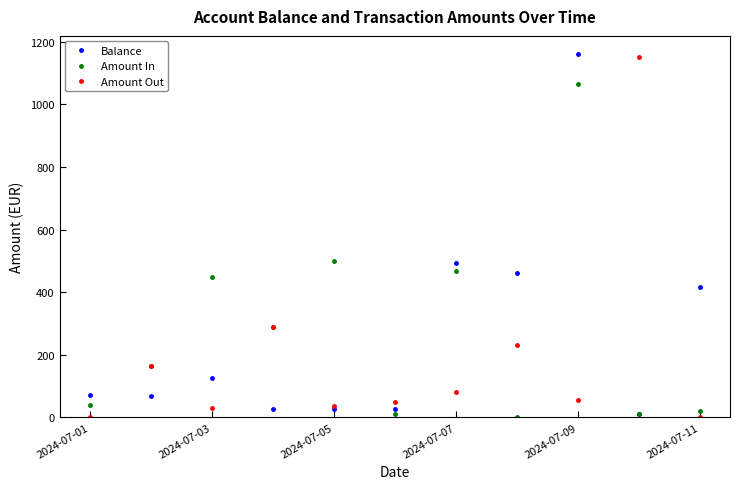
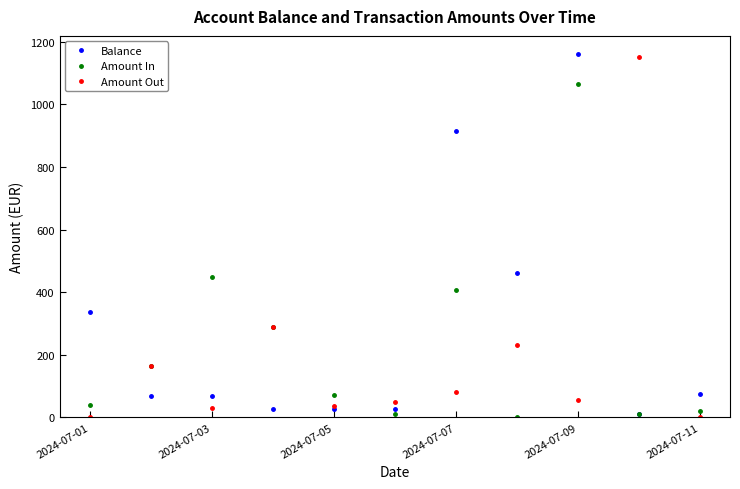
  {
    "Balance": {
-     "2024-07-01": 70,
-     "2024-07-03": 130,
-     "2024-07-07": 490,
+     "2024-07-01": 340,
+     "2024-07-03": 70,
+     "2024-07-07": 920,
      "2024-07-09": 1160,
-     "2024-07-11": 410
+     "2024-07-11": 80
    },
    "Amount In": {
      "2024-07-01": 40,
      "2024-07-03": 450,
-     "2024-07-05": 500,
-     "2024-07-07": 470,
+     "2024-07-05": 70,
+     "2024-07-07": 410,
      "2024-07-09": 1070,
      "2024-07-11": 20
    },
    "Amount Out": {
      "2024-07-01": 0,
      "2024-07-03": 30,
      "2024-07-07": 80,
      "2024-07-09": 60,
      "2024-07-11": 0
    }
  }
